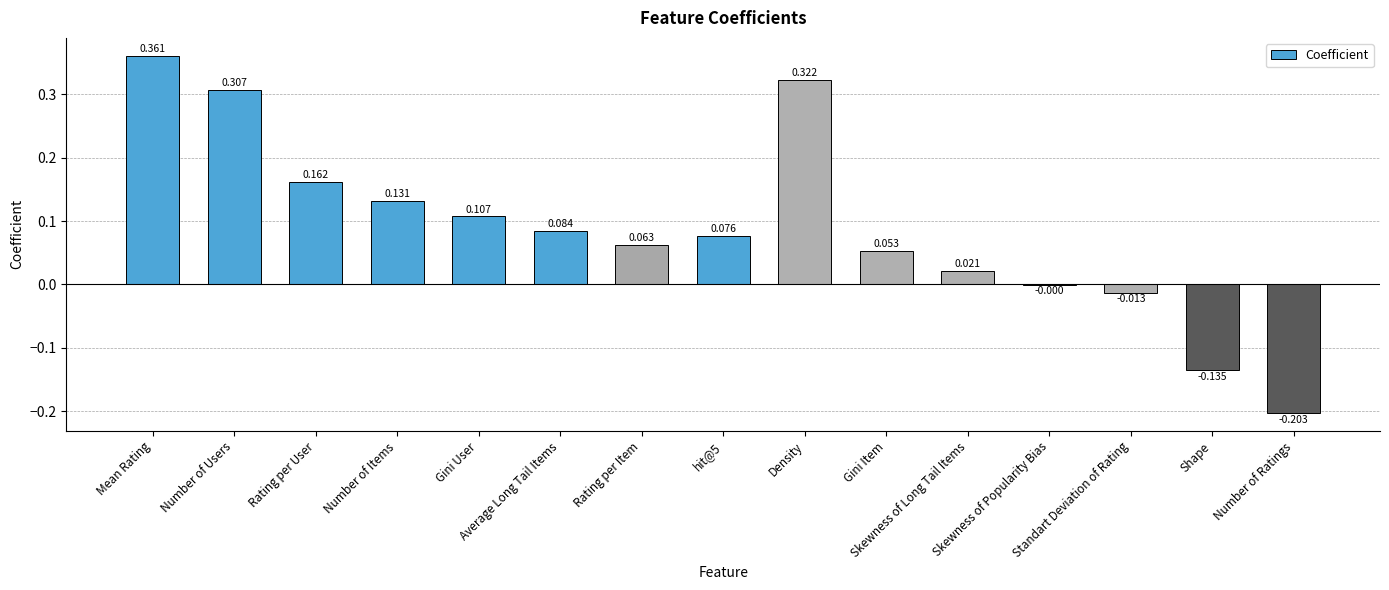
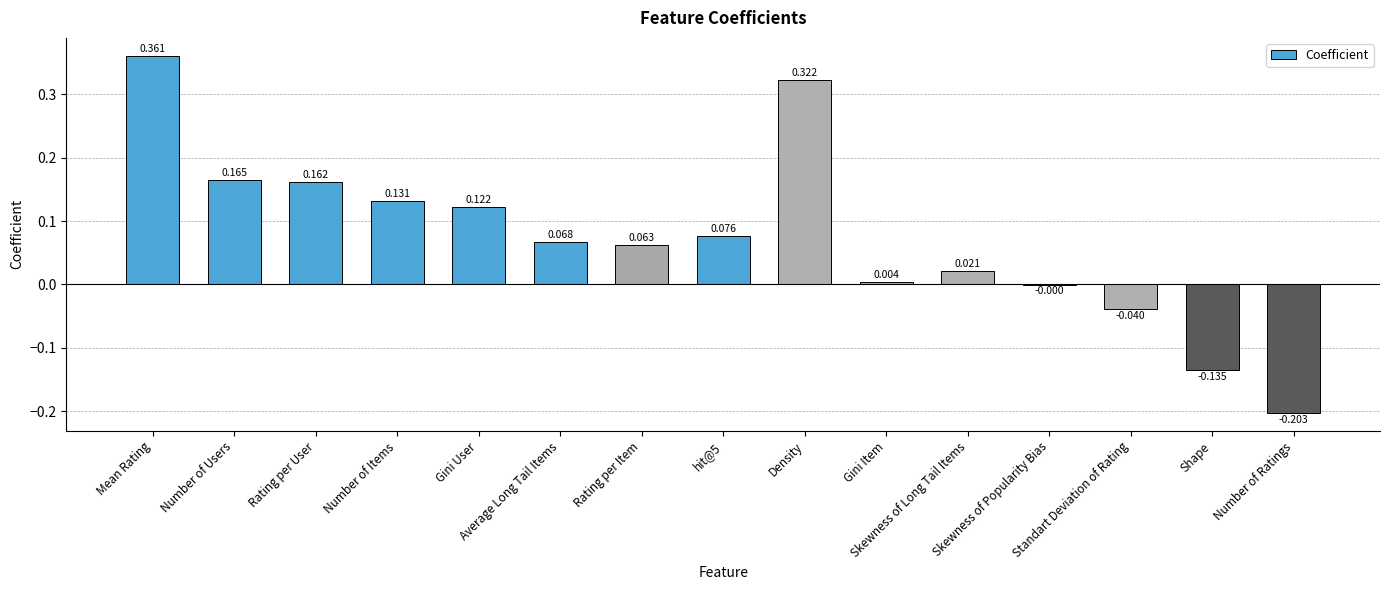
  {
    "Mean Rating": 0.361,
-   "Number of Users": 0.307,
+   "Number of Users": 0.165,
    "Rating per User": 0.162,
    "Number of Items": 0.131,
-   "Gini User": 0.107,
-   "Average Long Tail Items": 0.084,
+   "Gini User": 0.122,
+   "Average Long Tail Items": 0.068,
    "Rating per Item": 0.063,
    "hit@5": 0.076,
    "Density": 0.322,
-   "Gini Item": 0.053,
+   "Gini Item": 0.004,
    "Skewness of Long Tail Items": 0.021,
    "Skewness of Popularity Bias": -0.000,
-   "Standart Deviation of Rating": -0.013,
+   "Standart Deviation of Rating": -0.040,
    "Shape": -0.135,
    "Number of Ratings": -0.203
  }
